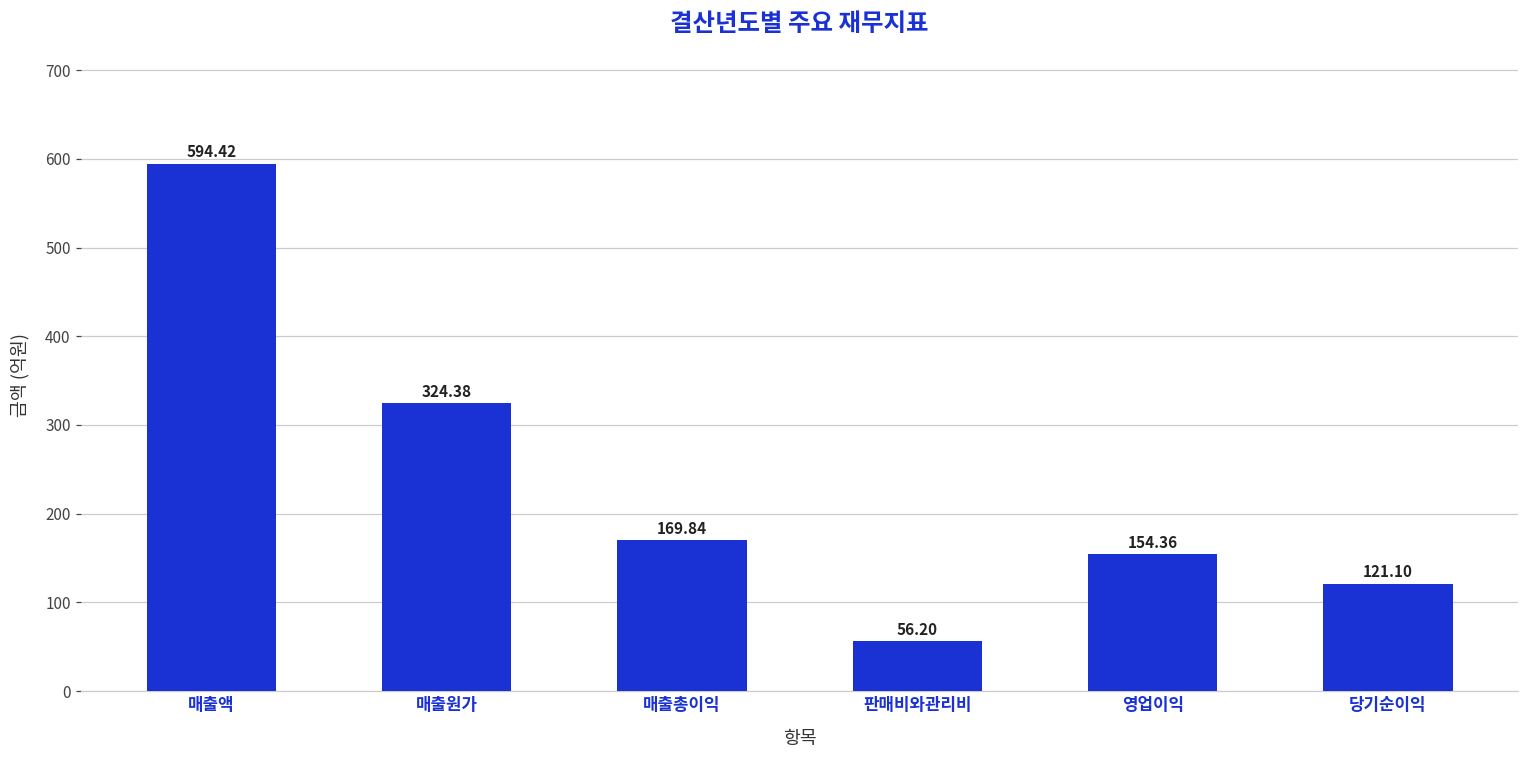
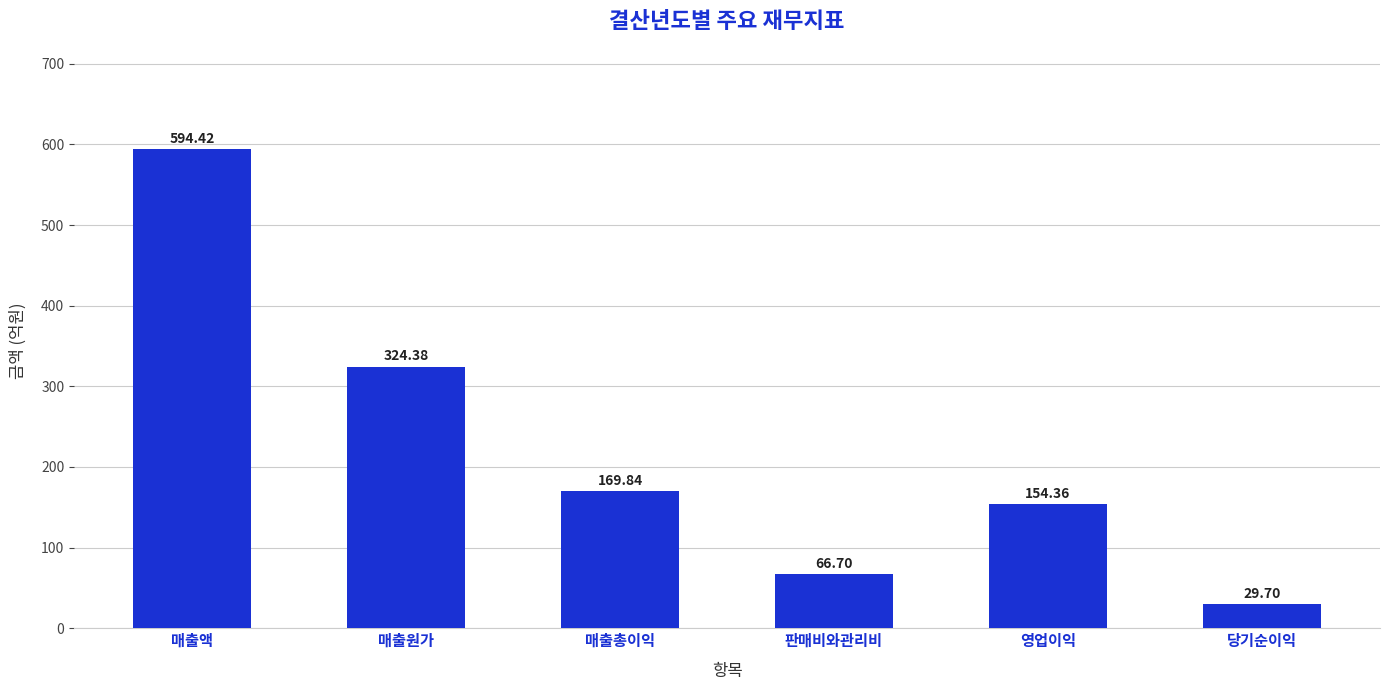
  {
    "매출액": 594.42,
    "매출원가": 324.38,
    "매출총이익": 169.84,
-   "판매비와관리비": 56.20,
+   "판매비와관리비": 66.70,
    "영업이익": 154.36,
-   "당기순이익": 121.10
+   "당기순이익": 29.70
  }
